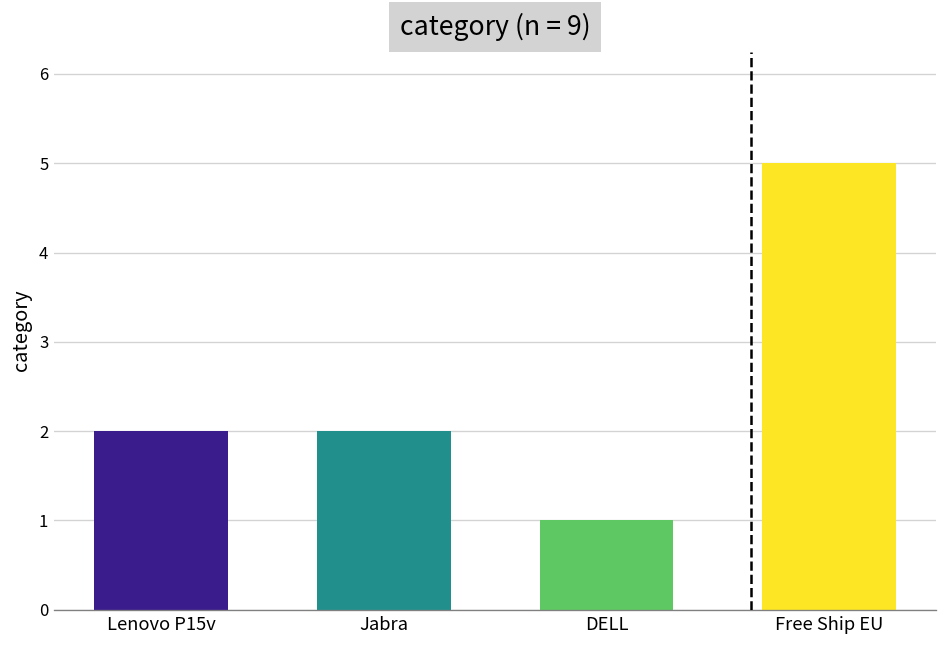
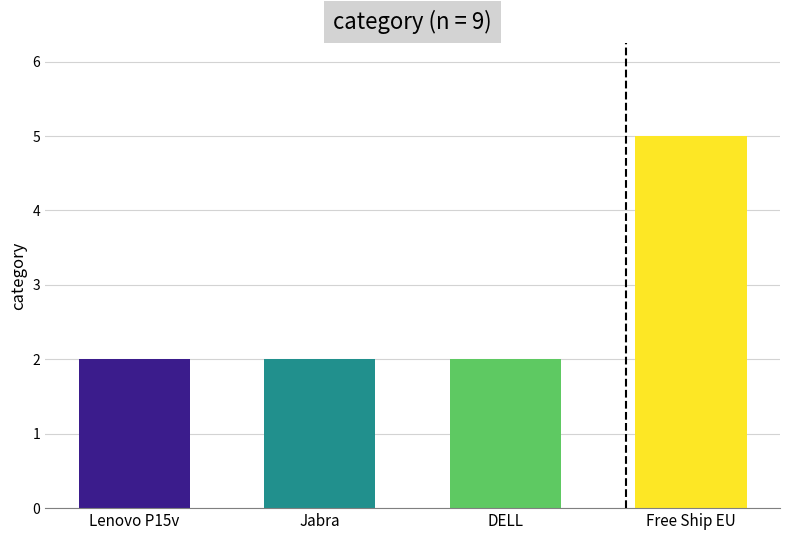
  {
    "Lenovo P15v": 2,
    "Jabra": 2,
-   "DELL": 1,
+   "DELL": 2,
    "Free Ship EU": 5
  }
